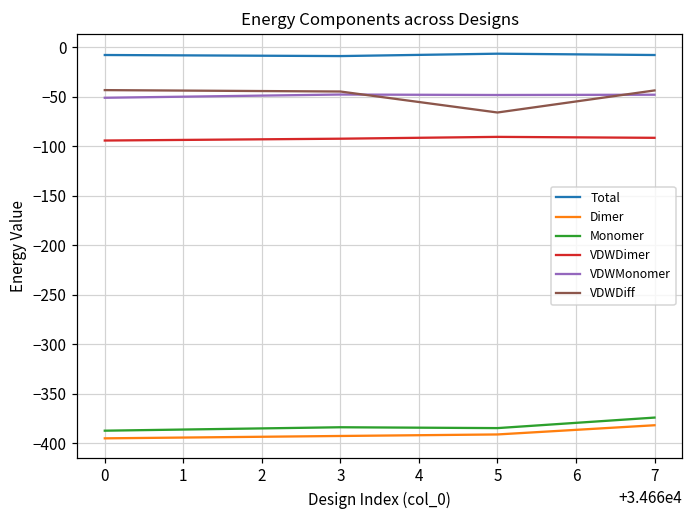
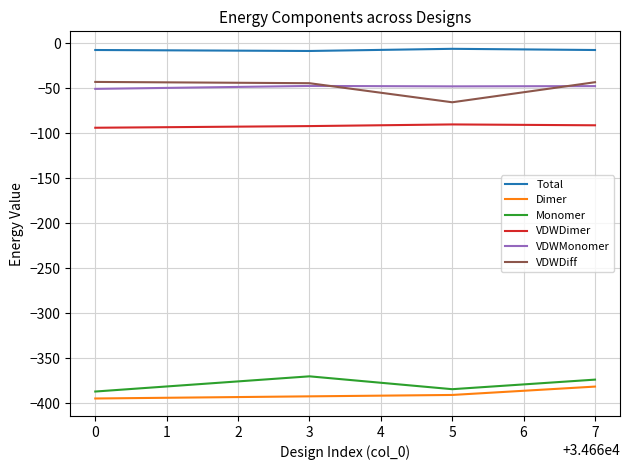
  {
    "Total": {
      "0": -10,
      "3": -10,
      "5": -10,
      "7": -10
    },
    "Dimer": {
      "0": -390,
      "3": -390,
      "5": -390,
      "7": -380
    },
    "Monomer": {
      "0": -390,
-     "3": -380,
+     "3": -370,
      "5": -380,
      "7": -370
    },
    "VDWDimer": {
      "0": -90,
      "3": -90,
      "5": -90,
      "7": -90
    },
    "VDWMonomer": {
      "0": -50,
      "3": -50,
      "5": -50,
      "7": -50
    },
    "VDWDiff": {
      "0": -40,
      "3": -40,
      "5": -70,
      "7": -40
    }
  }
